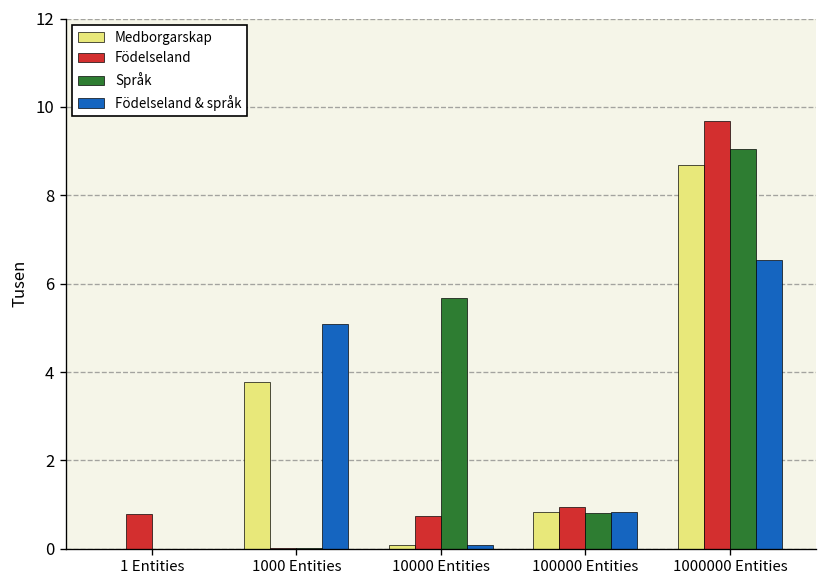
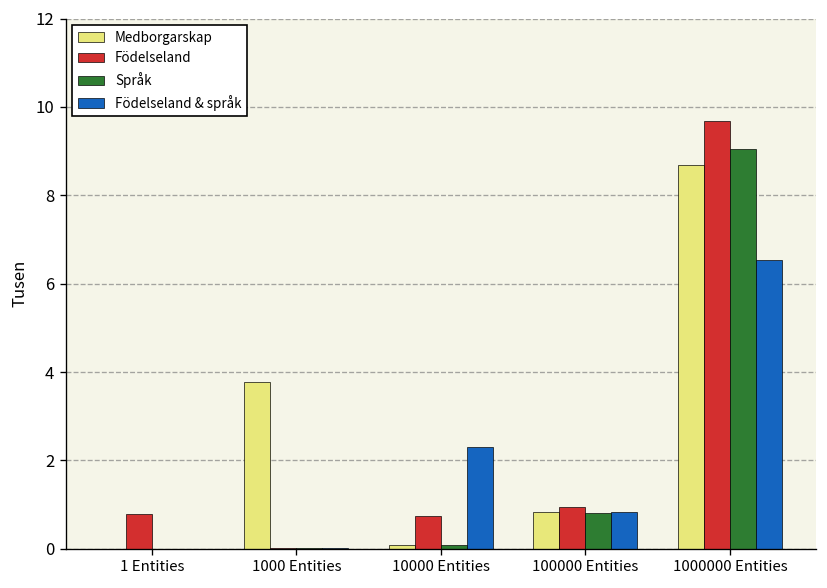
  {
    "Medborgarskap": {
      "1000 Entities": 3.8,
      "10000 Entities": 0.1,
      "100000 Entities": 0.8,
      "1000000 Entities": 8.7
    },
    "Födelseland": {
      "1 Entities": 0.8,
      "10000 Entities": 0.7,
      "100000 Entities": 1.0,
      "1000000 Entities": 9.7
    },
    "Språk": {
-     "10000 Entities": 5.7,
+     "10000 Entities": 0.1,
      "100000 Entities": 0.8,
      "1000000 Entities": 9.0
    },
    "Födelseland & språk": {
-     "1000 Entities": 5.1,
-     "10000 Entities": 0.1,
+     "1000 Entities": 0.0,
+     "10000 Entities": 2.3,
      "100000 Entities": 0.8,
      "1000000 Entities": 6.5
    }
  }
